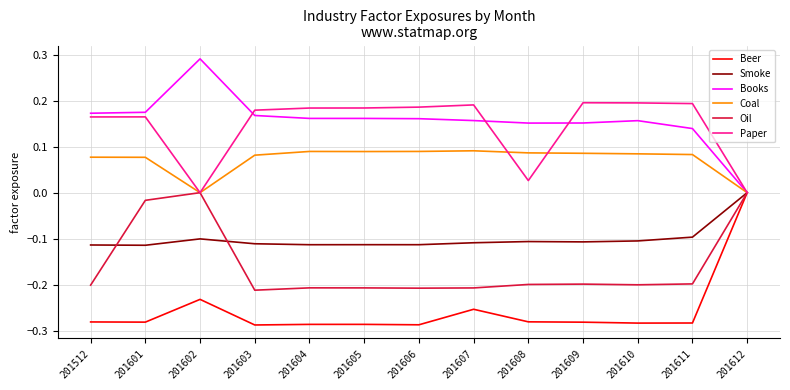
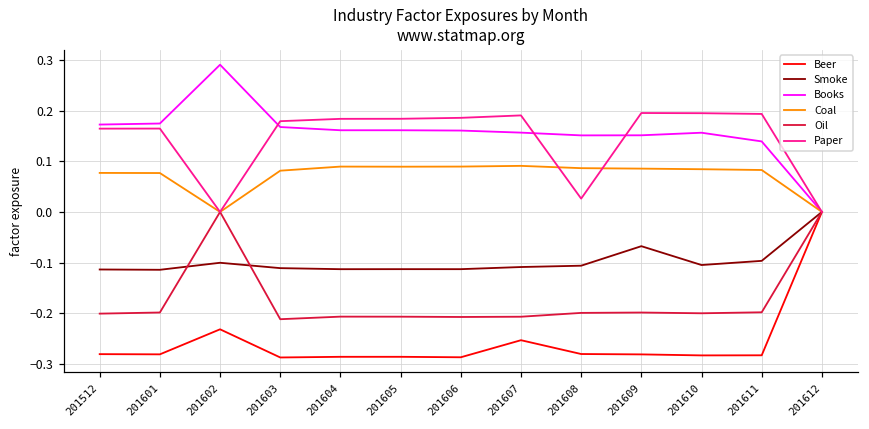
  {
    "Beer": {
      "201512": -0.28,
      "201601": -0.28,
      "201602": -0.23,
      "201603": -0.29,
      "201604": -0.29,
      "201605": -0.29,
      "201606": -0.29,
      "201607": -0.25,
      "201608": -0.28,
      "201609": -0.28,
      "201610": -0.28,
      "201611": -0.28
    },
    "Smoke": {
      "201512": -0.11,
      "201601": -0.11,
      "201602": -0.10,
      "201603": -0.11,
      "201604": -0.11,
      "201605": -0.11,
      "201606": -0.11,
      "201607": -0.11,
      "201608": -0.11,
-     "201609": -0.11,
+     "201609": -0.07,
      "201610": -0.10,
      "201611": -0.10
    },
    "Books": {
      "201512": 0.17,
      "201601": 0.17,
      "201602": 0.29,
      "201603": 0.17,
      "201604": 0.16,
      "201605": 0.16,
      "201606": 0.16,
      "201607": 0.16,
      "201608": 0.15,
      "201609": 0.15,
      "201610": 0.16,
      "201611": 0.14
    },
    "Coal": {
      "201512": 0.08,
      "201601": 0.08,
      "201603": 0.08,
      "201604": 0.09,
      "201605": 0.09,
      "201606": 0.09,
      "201607": 0.09,
      "201608": 0.09,
      "201609": 0.09,
      "201610": 0.08,
      "201611": 0.08
    },
    "Oil": {
      "201512": -0.20,
-     "201601": -0.02,
+     "201601": -0.20,
      "201603": -0.21,
      "201604": -0.21,
      "201605": -0.21,
      "201606": -0.21,
      "201607": -0.21,
      "201608": -0.20,
      "201609": -0.20,
      "201610": -0.20,
      "201611": -0.20
    },
    "Paper": {
      "201512": 0.16,
      "201601": 0.16,
      "201603": 0.18,
      "201604": 0.18,
      "201605": 0.18,
      "201606": 0.19,
      "201607": 0.19,
      "201608": 0.03,
      "201609": 0.20,
      "201610": 0.20,
      "201611": 0.19
    }
  }
